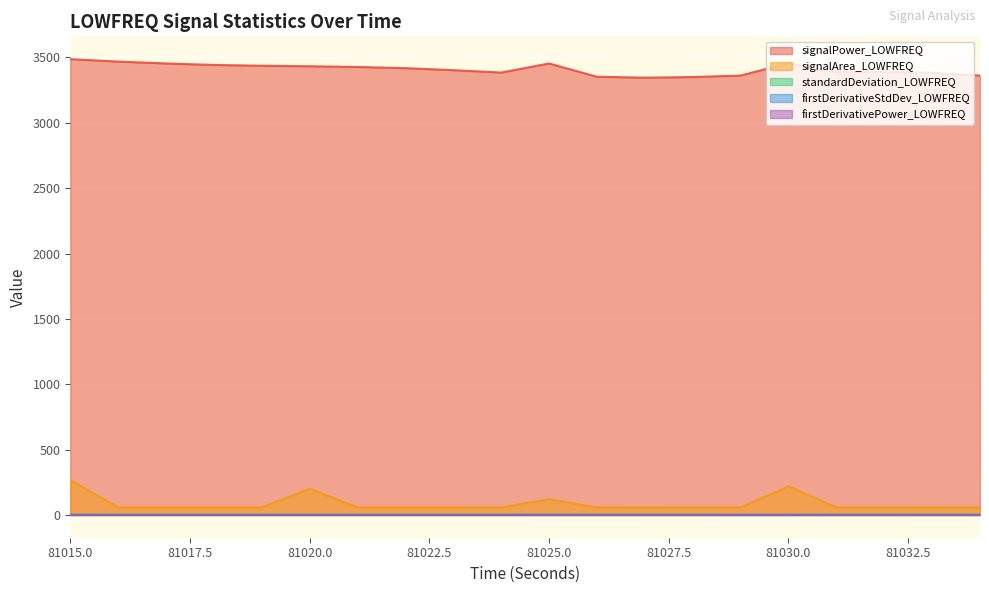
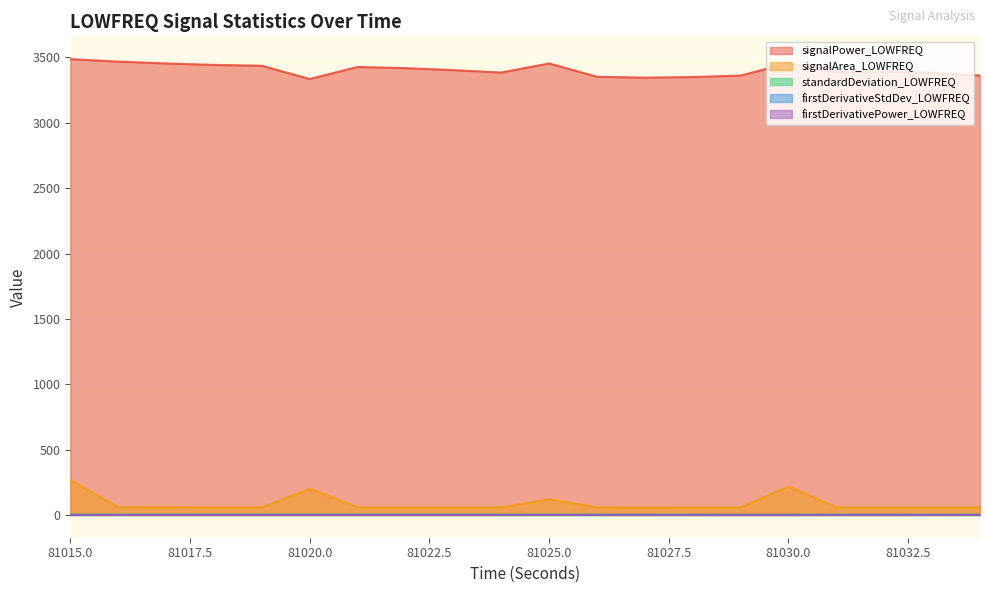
  {
    "signalPower_LOWFREQ": {
      "81015.0": 3490,
-     "81020.0": 3430,
+     "81020.0": 3340,
      "81025.0": 3450
    },
    "signalArea_LOWFREQ": {
      "81015.0": 270,
      "81020.0": 200,
      "81025.0": 120,
      "81030.0": 220
    },
    "firstDerivativePower_LOWFREQ": {
      "81015.0": 0,
      "81020.0": 0,
      "81025.0": 0,
      "81030.0": 0
    }
  }
